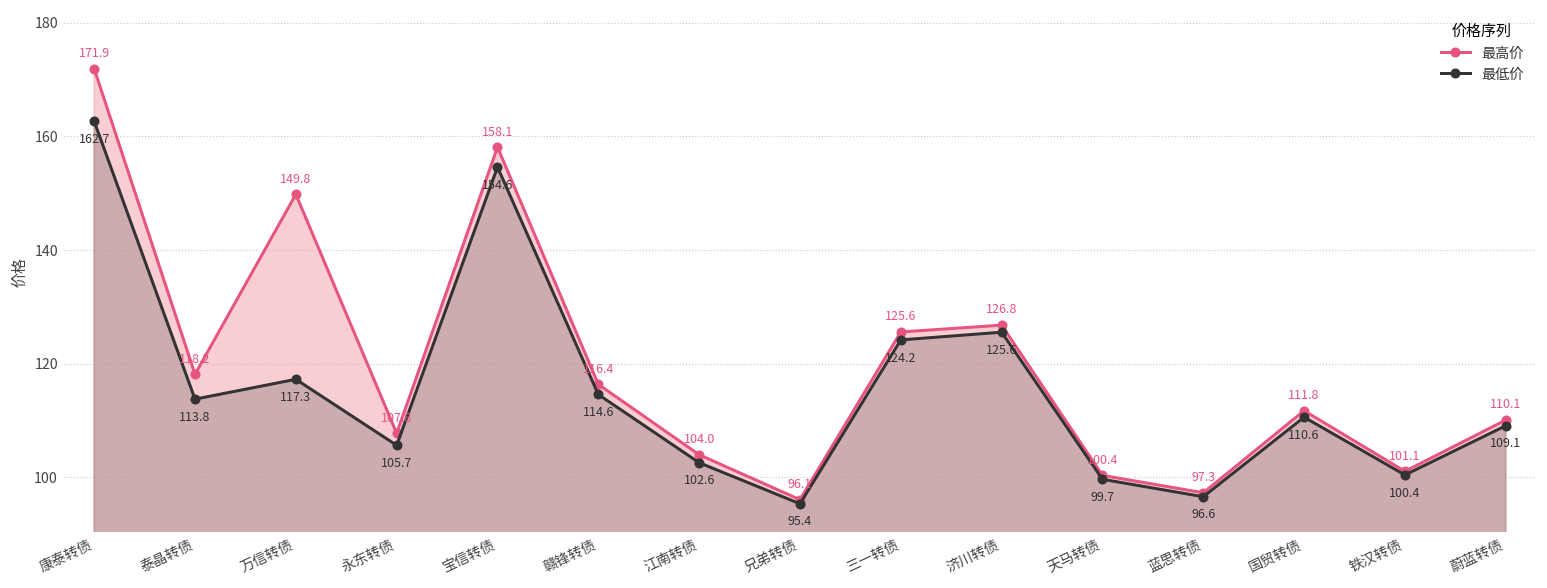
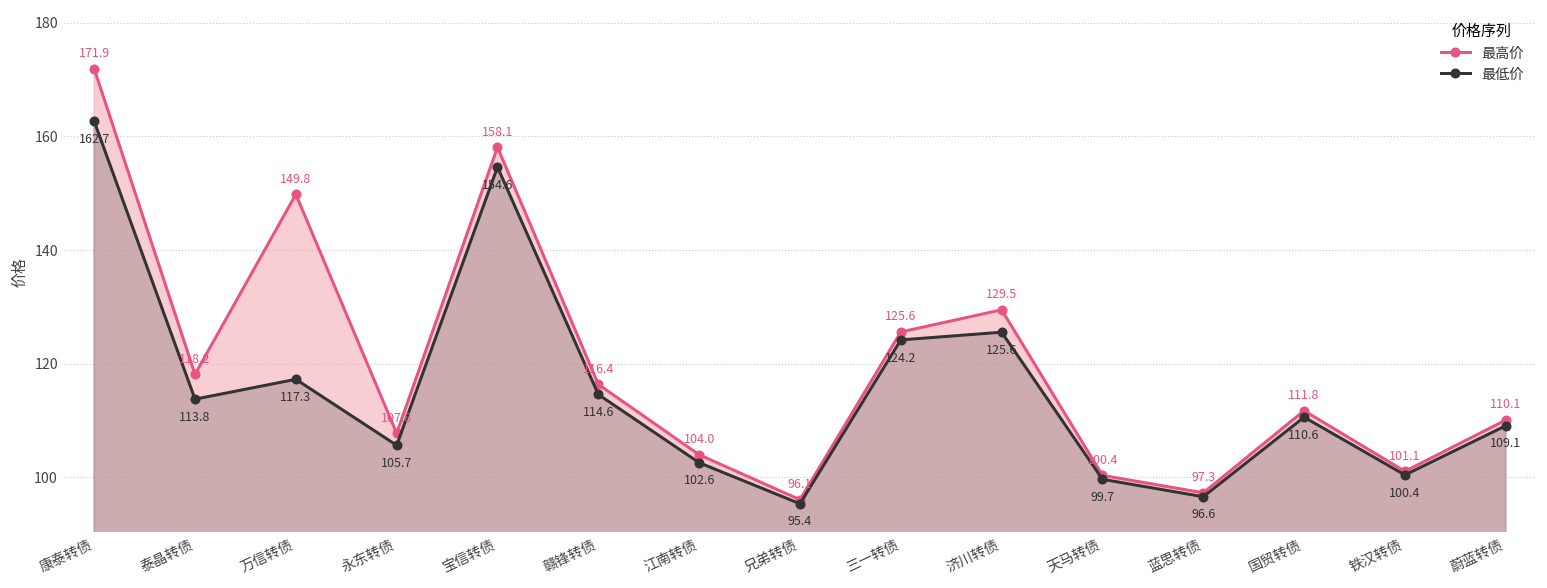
  {
    "最高价": {
      "康泰转债": 171.9,
      "泰晶转债": 118.2,
      "万信转债": 149.8,
      "永东转债": 107.8,
      "宝信转债": 158.1,
      "赣锋转债": 116.4,
      "江南转债": 104.0,
      "兄弟转债": 96.1,
      "三一转债": 125.6,
-     "济川转债": 126.8,
+     "济川转债": 129.5,
      "天马转债": 100.4,
      "蓝思转债": 97.3,
      "国贸转债": 111.8,
      "铁汉转债": 101.1,
      "蔚蓝转债": 110.1
    },
    "最低价": {
      "康泰转债": 162.7,
      "泰晶转债": 113.8,
      "万信转债": 117.3,
      "永东转债": 105.7,
      "宝信转债": 154.6,
      "赣锋转债": 114.6,
      "江南转债": 102.6,
      "兄弟转债": 95.4,
      "三一转债": 124.2,
      "济川转债": 125.6,
      "天马转债": 99.7,
      "蓝思转债": 96.6,
      "国贸转债": 110.6,
      "铁汉转债": 100.4,
      "蔚蓝转债": 109.1
    }
  }
